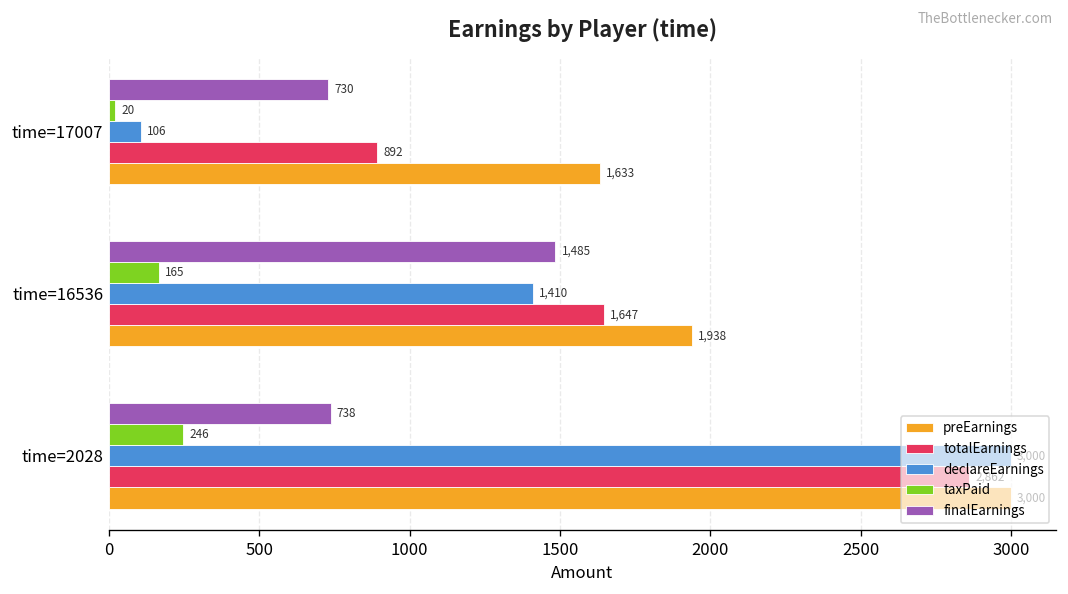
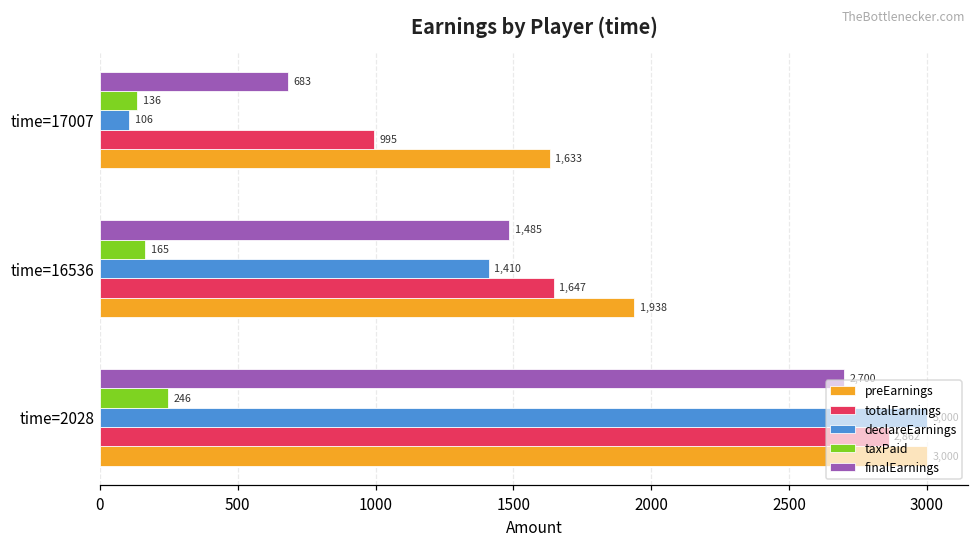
  {
    "preEarnings": {
      "time=17007": "1,633",
      "time=16536": "1,938"
    },
    "totalEarnings": {
-     "time=17007": "892",
+     "time=17007": "995",
      "time=16536": "1,647"
    },
    "declareEarnings": {
      "time=17007": "106",
      "time=16536": "1,410"
    },
    "taxPaid": {
-     "time=17007": "20",
+     "time=17007": "136",
      "time=16536": "165",
      "time=2028": "246"
    },
    "finalEarnings": {
-     "time=17007": "730",
+     "time=17007": "683",
      "time=16536": "1,485",
-     "time=2028": "738"
+     "time=2028": "2,700"
    }
  }
